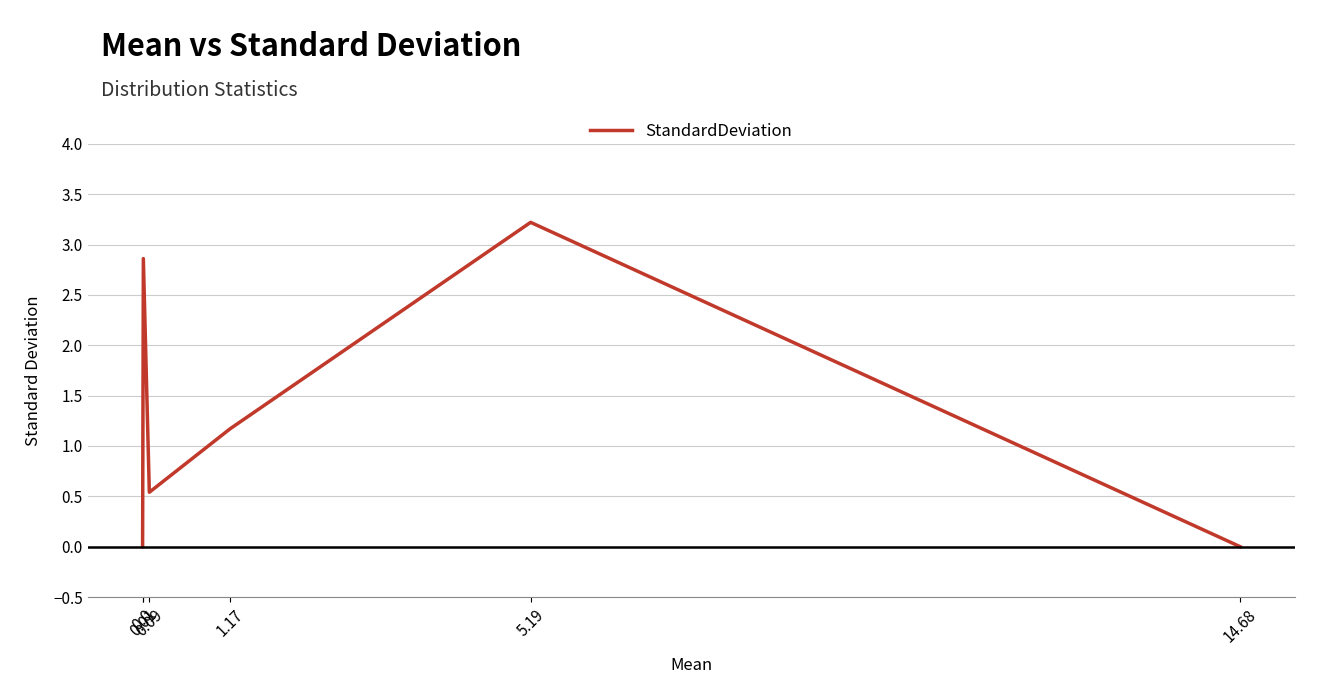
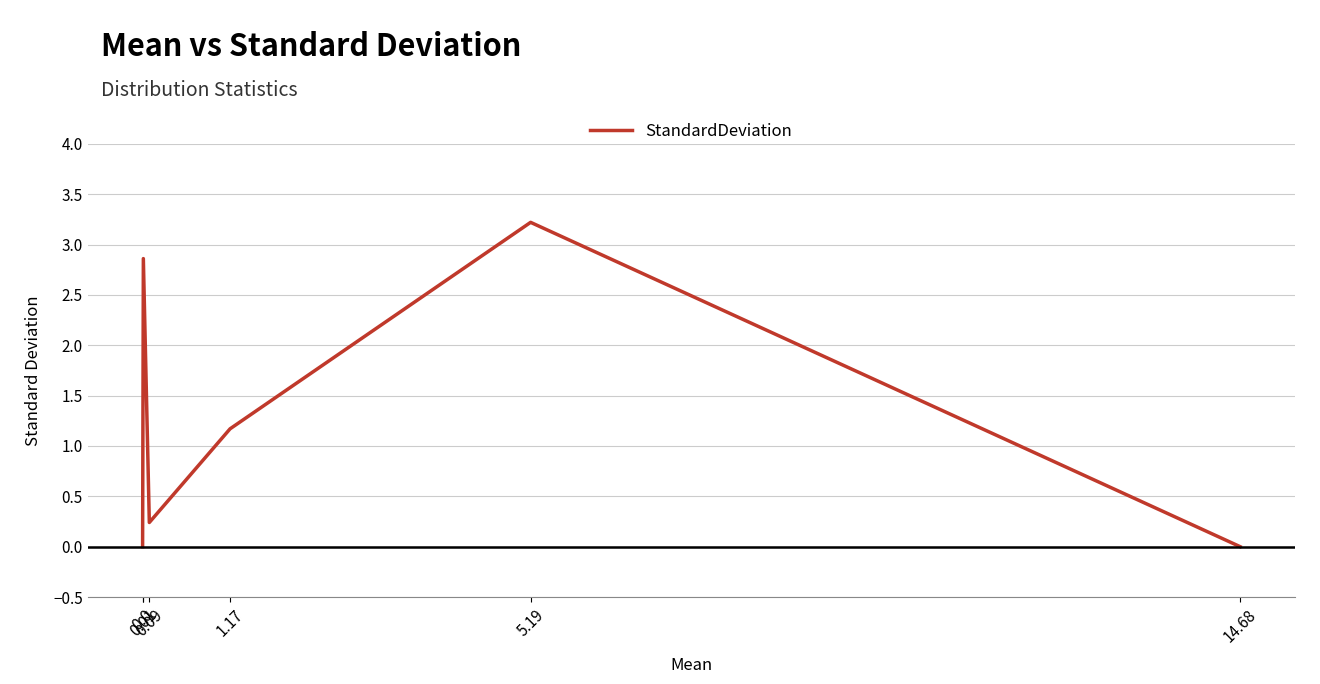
  {
    "0.0": 0.00,
    "0.01": 2.86,
-   "0.09": 0.54,
+   "0.09": 0.24,
    "1.17": 1.17,
    "5.19": 3.22,
    "14.68": 0.00
  }
